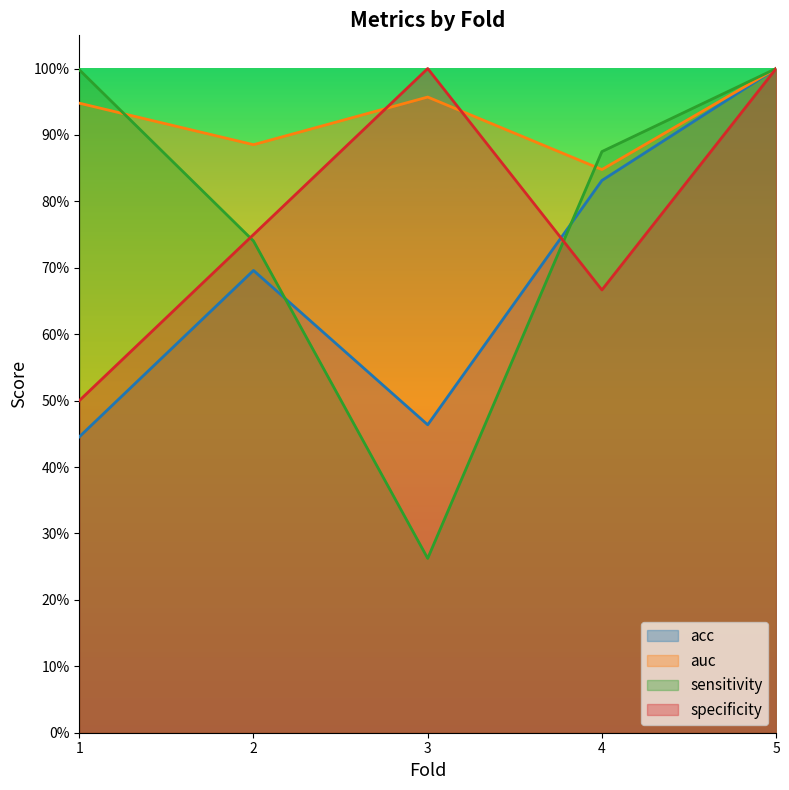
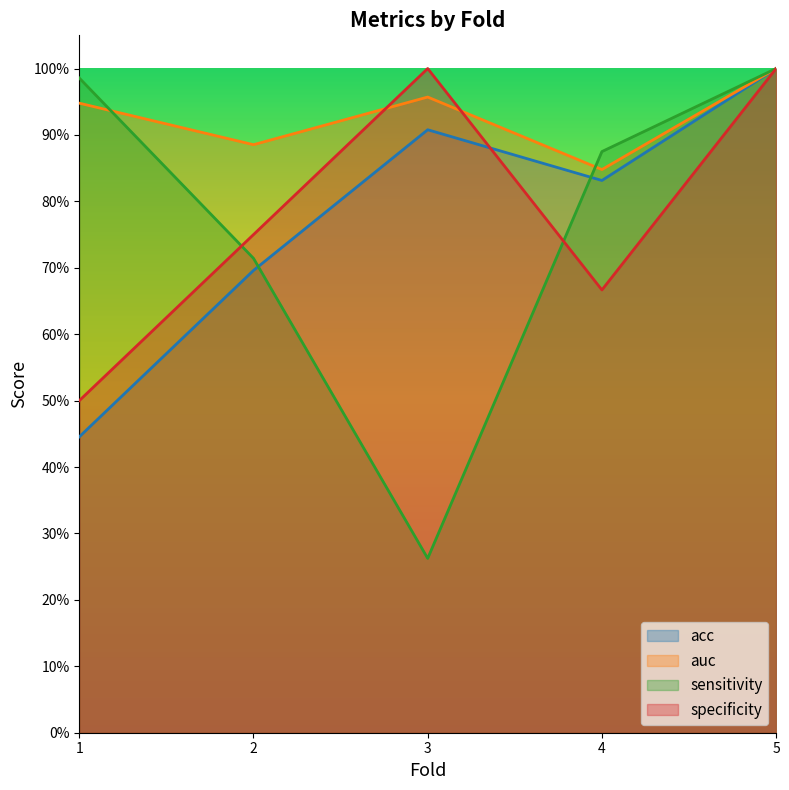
  {
    "acc": {
      "1": "45%",
      "2": "70%",
-     "3": "46%",
+     "3": "91%",
      "4": "83%"
    },
    "sensitivity": {
-     "1": "100%",
-     "2": "74%",
+     "1": "99%",
+     "2": "71%",
      "3": "26%",
      "4": "88%"
    }
  }
